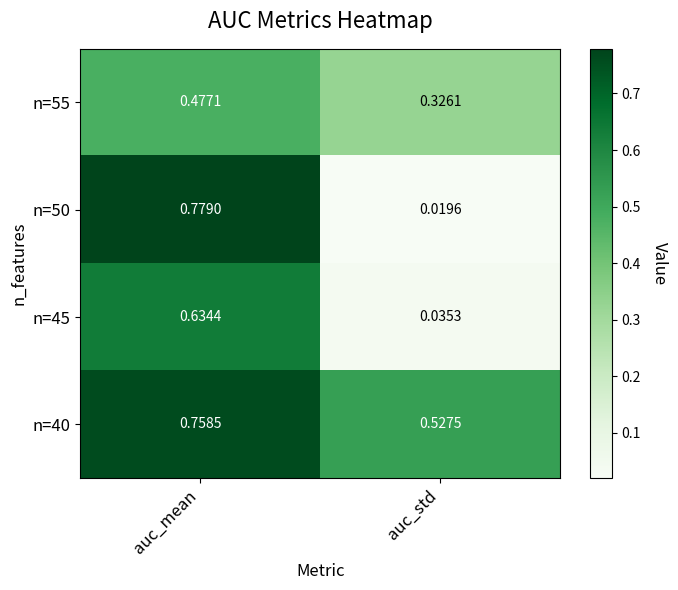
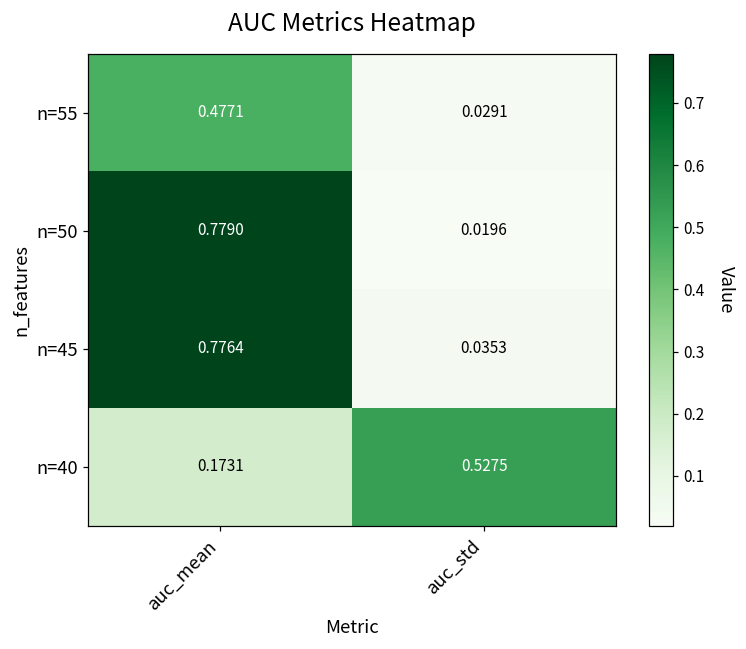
  {
    "n=55": {
      "auc_mean": 0.4771,
-     "auc_std": 0.3261
+     "auc_std": 0.0291
    },
    "n=50": {
      "auc_mean": 0.7790,
      "auc_std": 0.0196
    },
    "n=45": {
-     "auc_mean": 0.6344,
+     "auc_mean": 0.7764,
      "auc_std": 0.0353
    },
    "n=40": {
-     "auc_mean": 0.7585,
+     "auc_mean": 0.1731,
      "auc_std": 0.5275
    }
  }
